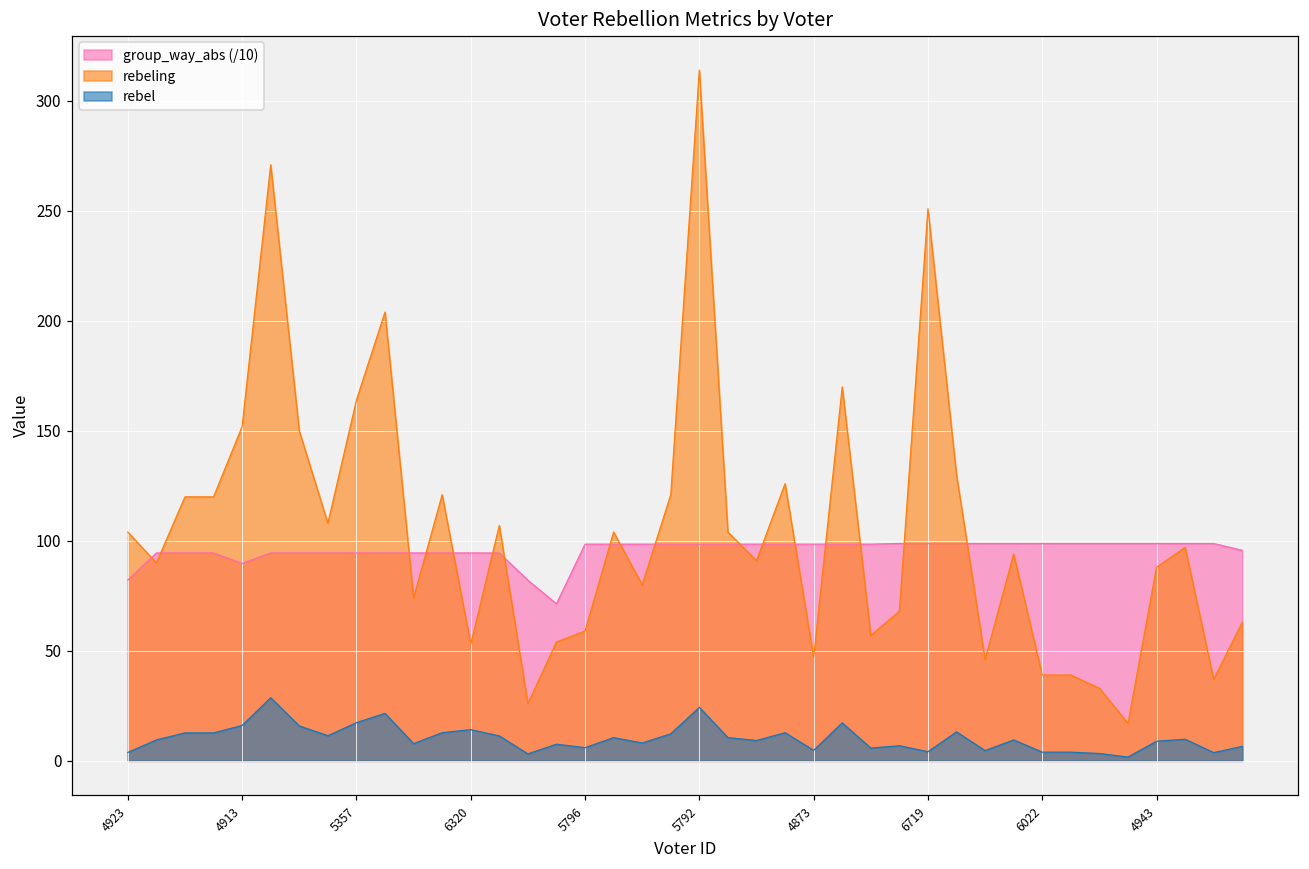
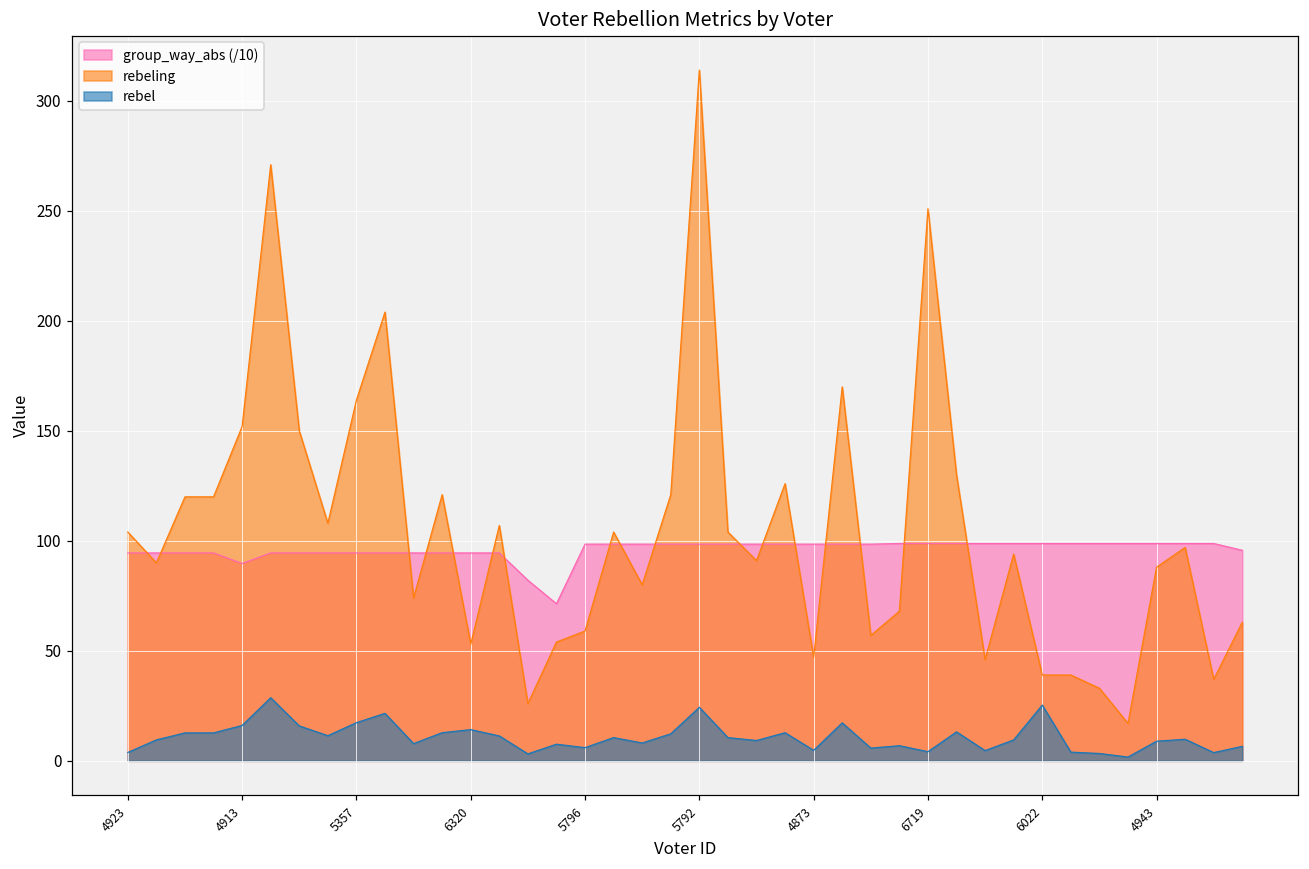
  {
    "group_way_abs (/10)": {
-     "4923": 82,
+     "4923": 95,
      "4913": 90,
      "5357": 95,
      "6320": 95,
      "5796": 99,
      "5792": 99,
      "4873": 99,
      "6719": 99,
      "6022": 99,
      "4943": 99
    },
    "rebeling": {
      "4923": 104,
      "4913": 152,
      "5357": 164,
      "6320": 53,
      "5796": 59,
      "5792": 314,
      "4873": 47,
      "6719": 251,
      "6022": 39,
      "4943": 88
    },
    "rebel": {
      "4923": 4,
      "4913": 16,
      "5357": 17,
      "6320": 14,
      "5796": 6,
      "5792": 24,
      "4873": 5,
      "6719": 4,
-     "6022": 4,
+     "6022": 25,
      "4943": 9
    }
  }
